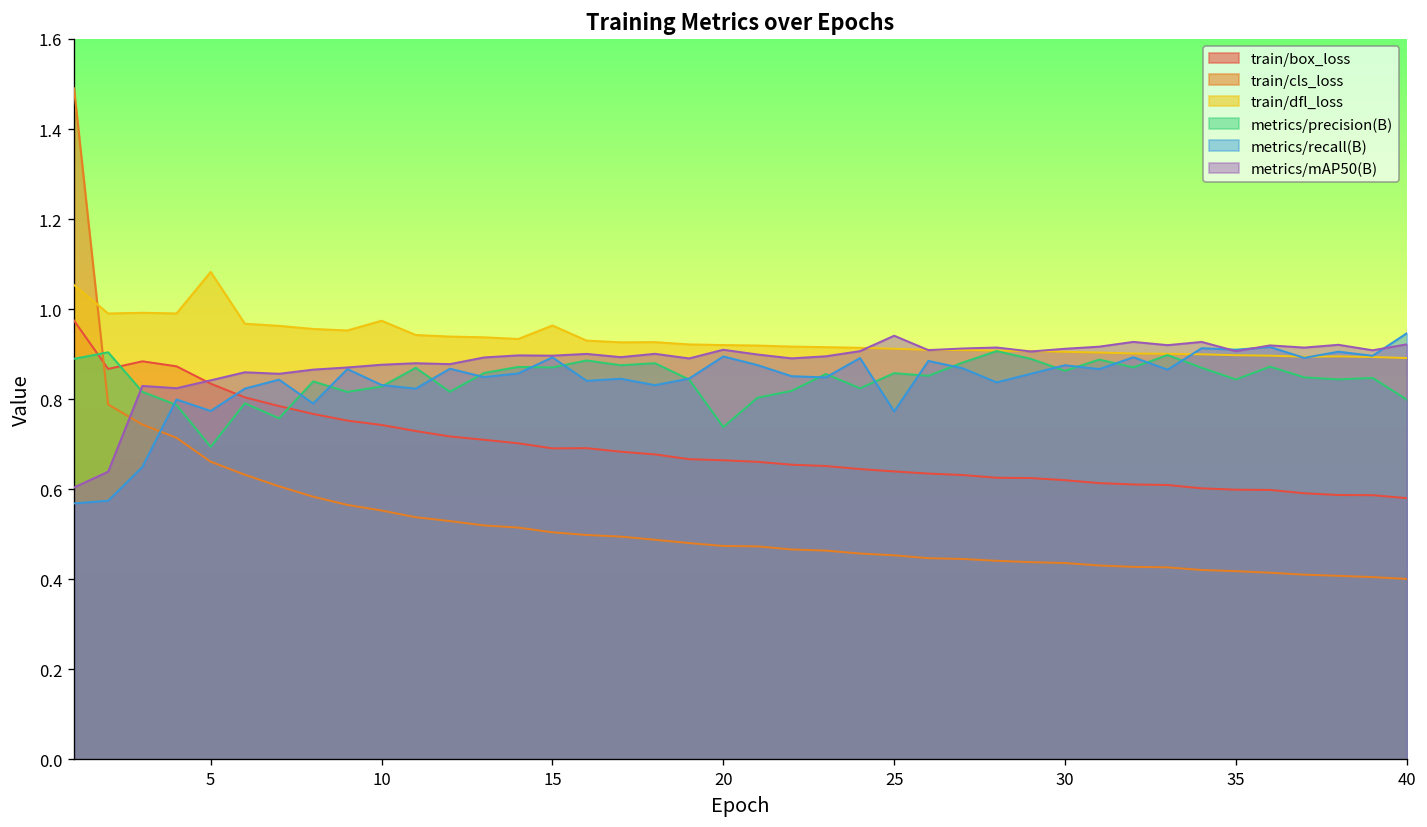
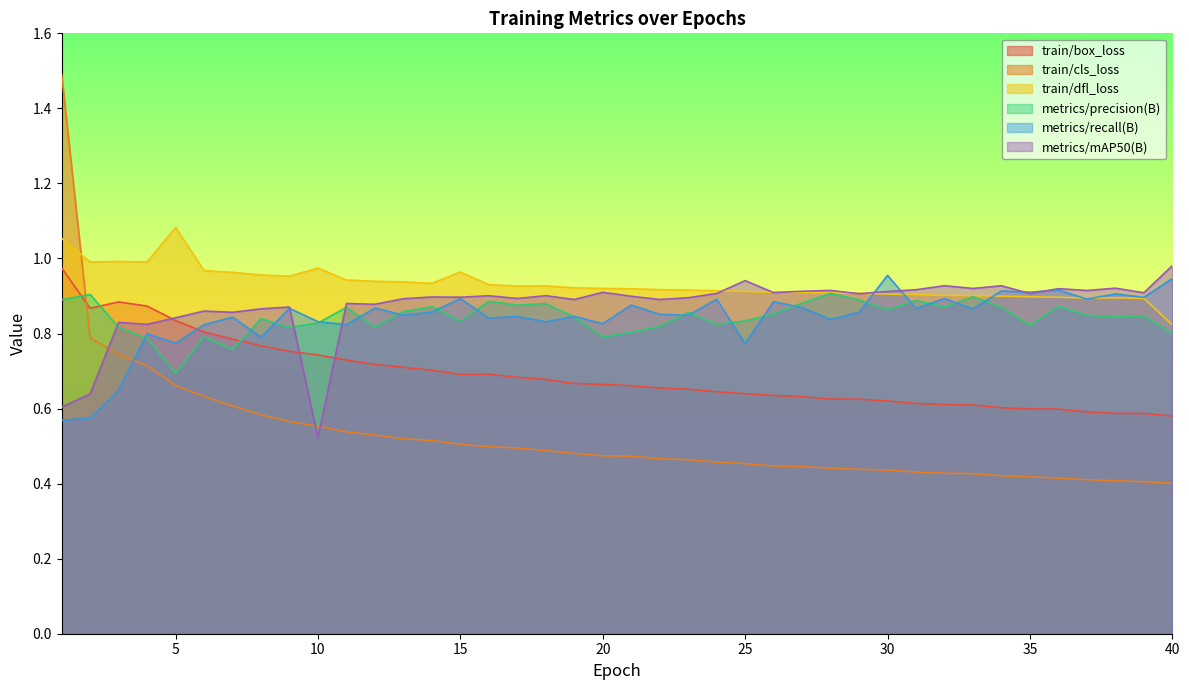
  {
    "train/dfl_loss": {
      "5": 1.08,
      "10": 0.97,
      "15": 0.96,
      "20": 0.92,
      "25": 0.91,
      "35": 0.90,
-     "40": 0.89
+     "40": 0.82
    },
    "metrics/precision(B)": {
      "5": 0.69,
-     "15": 0.87,
-     "20": 0.74,
-     "25": 0.86,
+     "15": 0.83,
+     "20": 0.79,
+     "25": 0.83,
      "30": 0.86,
-     "35": 0.84,
+     "35": 0.82,
      "40": 0.80
    },
    "metrics/recall(B)": {
      "5": 0.77,
-     "20": 0.90,
+     "20": 0.83,
      "25": 0.77,
-     "30": 0.88,
+     "30": 0.95,
      "40": 0.95
    },
    "metrics/mAP50(B)": {
      "5": 0.84,
-     "10": 0.88,
+     "10": 0.52,
      "20": 0.91,
      "25": 0.94,
-     "40": 0.92
+     "40": 0.98
    }
  }
